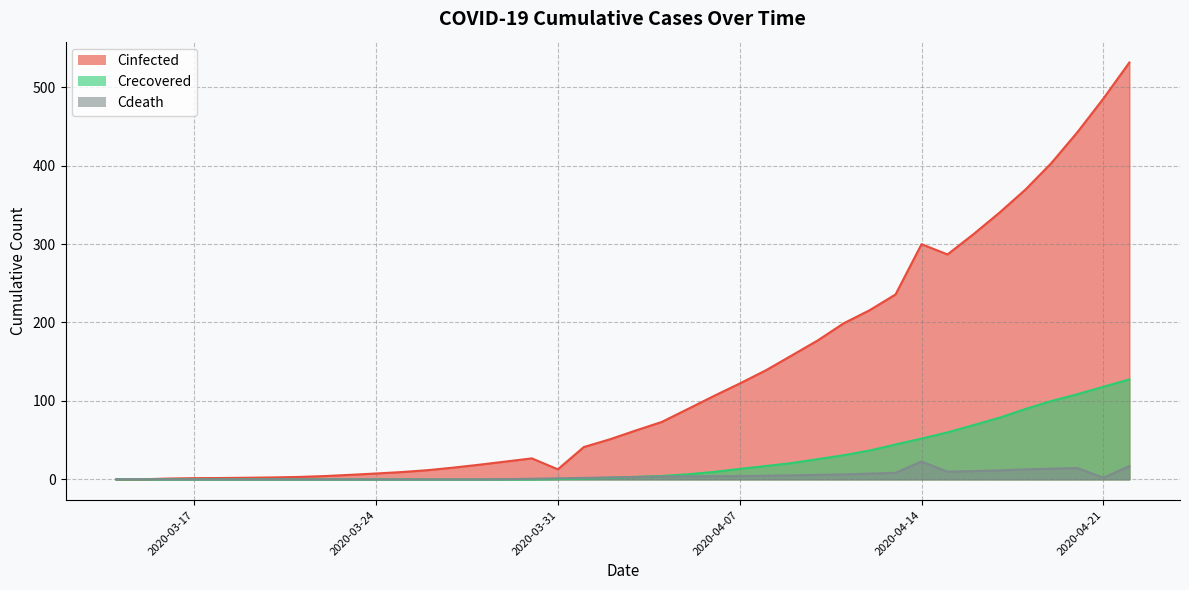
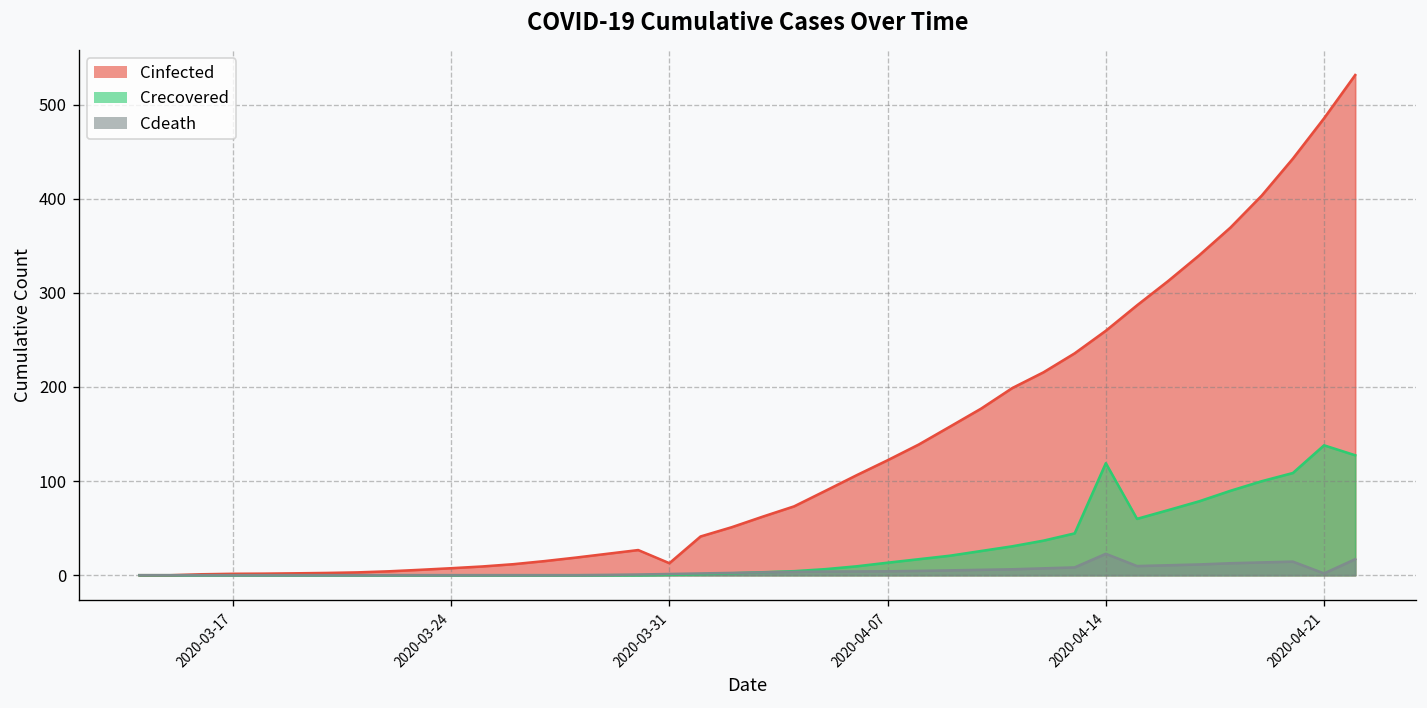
  {
    "Cinfected": {
      "2020-03-24": 10,
      "2020-03-31": 10,
      "2020-04-07": 120,
-     "2020-04-14": 300,
+     "2020-04-14": 260,
      "2020-04-21": 490
    },
    "Crecovered": {
      "2020-04-07": 10,
-     "2020-04-14": 50,
-     "2020-04-21": 120
+     "2020-04-14": 120,
+     "2020-04-21": 140
    },
    "Cdeath": {
      "2020-04-07": 0,
      "2020-04-14": 20,
      "2020-04-21": 0
    }
  }
